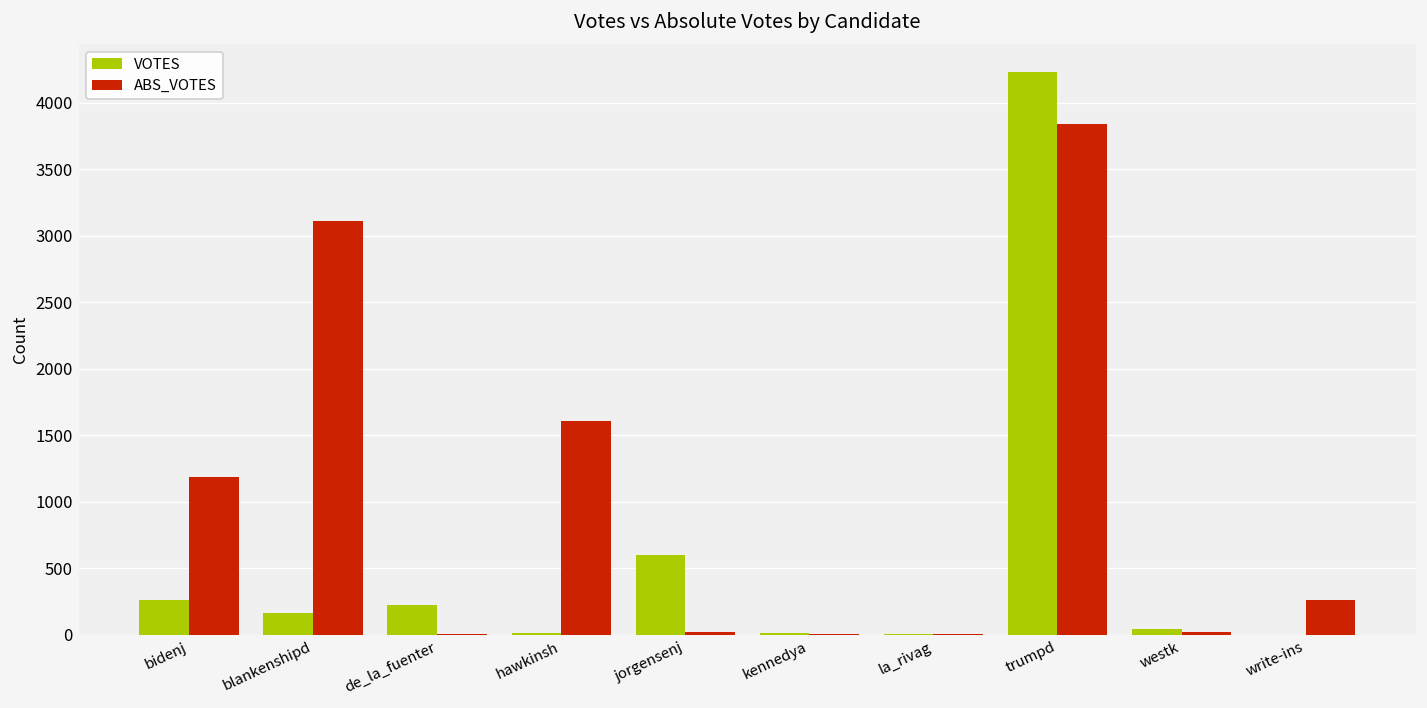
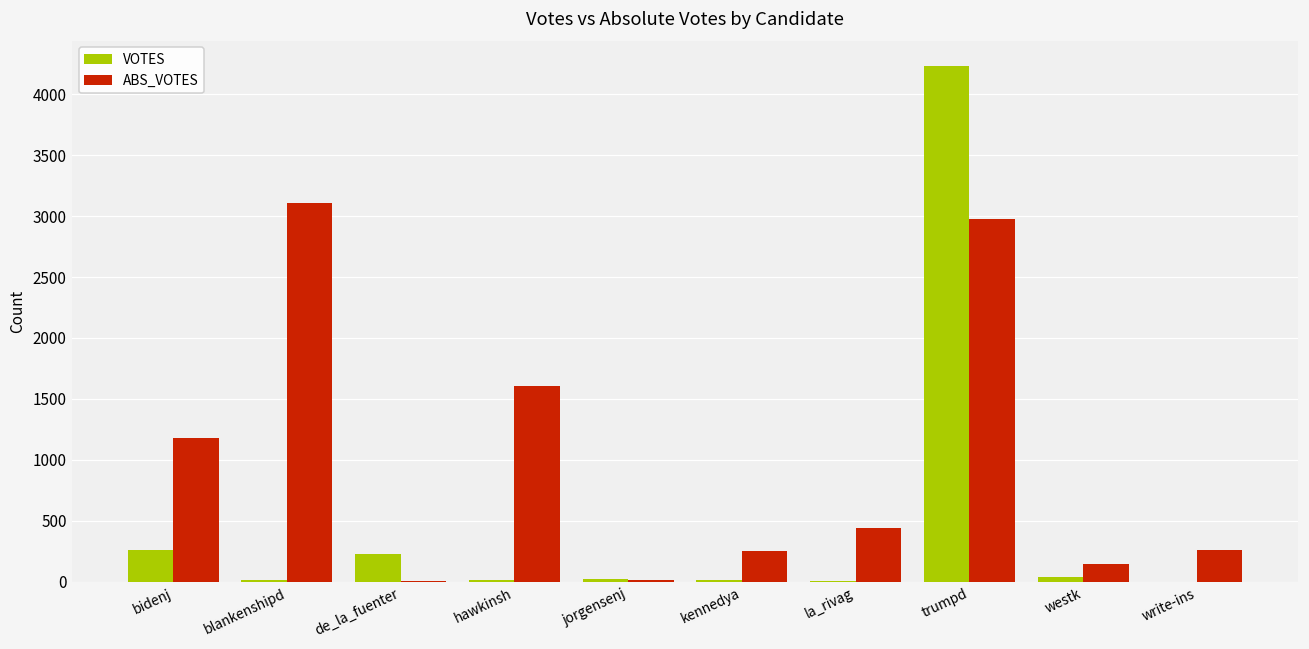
  {
    "VOTES": {
      "bidenj": 260,
-     "blankenshipd": 160,
+     "blankenshipd": 20,
      "de_la_fuenter": 220,
-     "jorgensenj": 600,
+     "jorgensenj": 20,
      "trumpd": 4230,
      "westk": 40,
      "write-ins": 0
    },
    "ABS_VOTES": {
      "bidenj": 1180,
      "blankenshipd": 3110,
      "hawkinsh": 1600,
-     "kennedya": 10,
-     "la_rivag": 0,
-     "trumpd": 3840,
-     "westk": 20,
+     "kennedya": 250,
+     "la_rivag": 440,
+     "trumpd": 2980,
+     "westk": 140,
      "write-ins": 260
    }
  }
